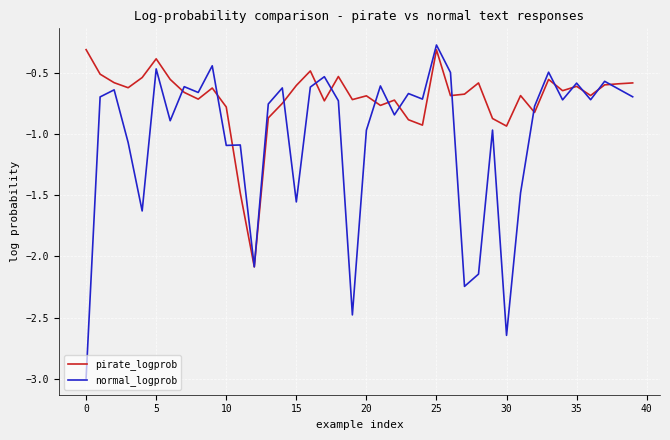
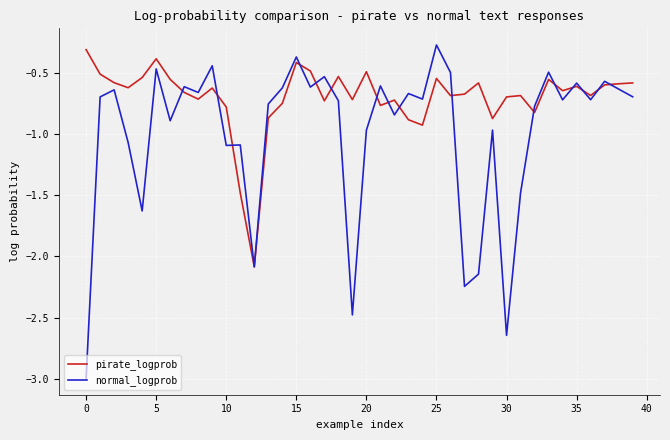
  {
    "pirate_logprob": {
      "0": -0.31,
      "5": -0.38,
      "10": -0.78,
-     "15": -0.60,
-     "20": -0.69,
-     "25": -0.31,
-     "30": -0.93,
+     "15": -0.42,
+     "20": -0.49,
+     "25": -0.54,
+     "30": -0.70,
      "35": -0.61
    },
    "normal_logprob": {
      "5": -0.47,
      "10": -1.09,
-     "15": -1.55,
+     "15": -0.37,
      "20": -0.97,
      "25": -0.27,
      "30": -2.65,
      "35": -0.58
    }
  }
